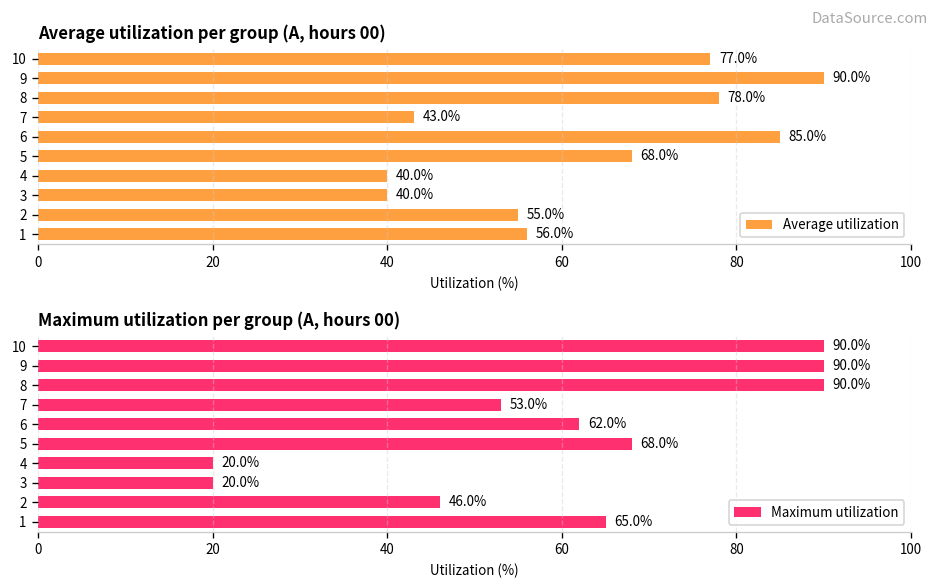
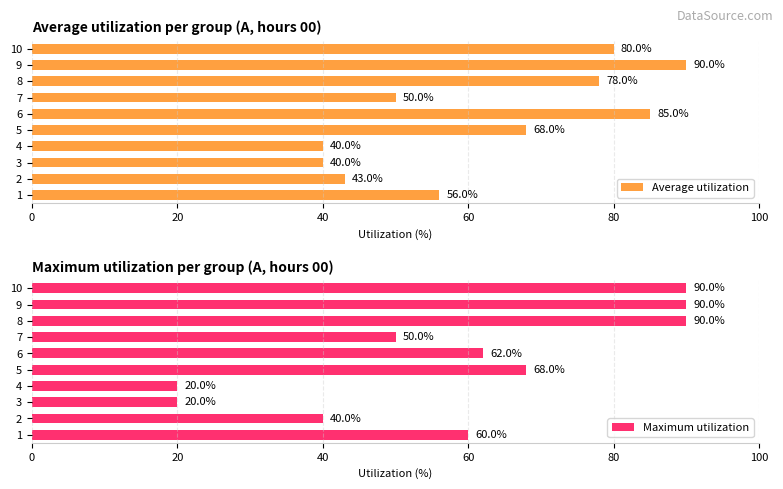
  {
    "Average utilization per group (A, hours 00)": {
-     "10": "77.0%",
+     "10": "80.0%",
      "9": "90.0%",
      "8": "78.0%",
-     "7": "43.0%",
+     "7": "50.0%",
      "6": "85.0%",
      "5": "68.0%",
      "4": "40.0%",
      "3": "40.0%",
-     "2": "55.0%",
+     "2": "43.0%",
      "1": "56.0%"
    },
    "Maximum utilization per group (A, hours 00)": {
      "10": "90.0%",
      "9": "90.0%",
      "8": "90.0%",
-     "7": "53.0%",
+     "7": "50.0%",
      "6": "62.0%",
      "5": "68.0%",
      "4": "20.0%",
      "3": "20.0%",
-     "2": "46.0%",
-     "1": "65.0%"
+     "2": "40.0%",
+     "1": "60.0%"
    }
  }
